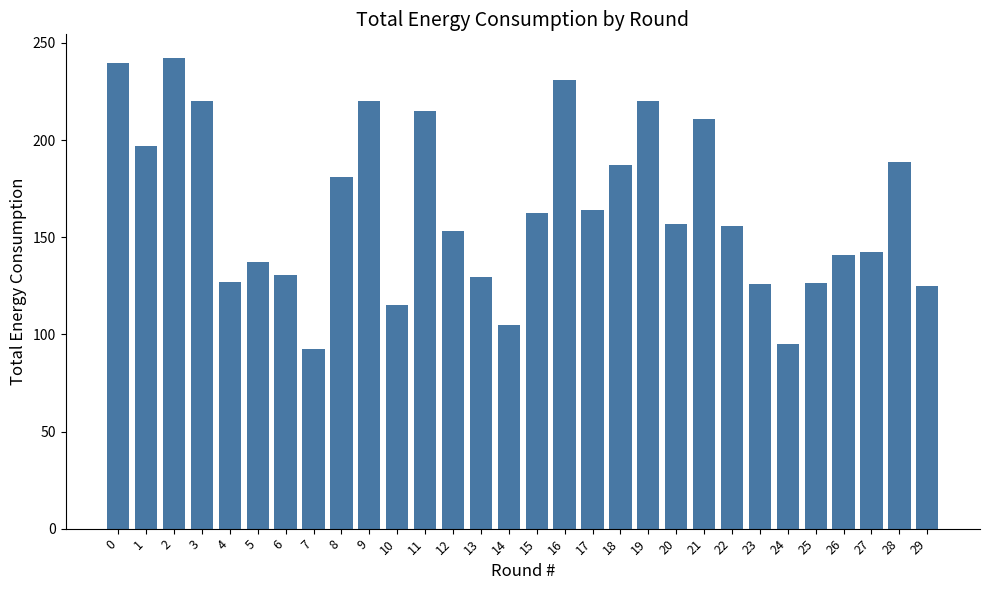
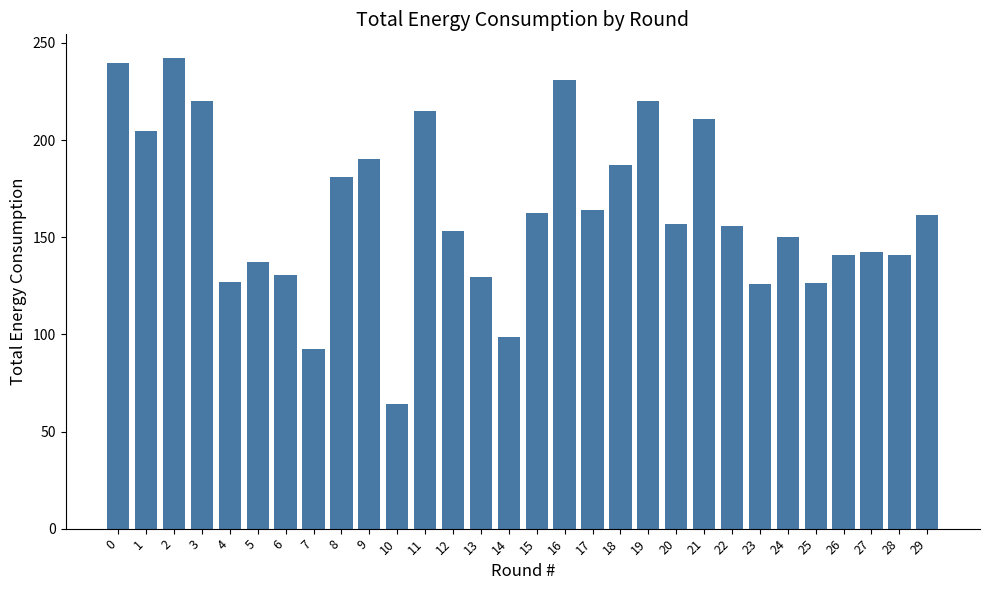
  {
    "0": 240,
-   "1": 197,
+   "1": 205,
    "2": 242,
    "3": 220,
    "4": 127,
    "5": 137,
    "6": 131,
    "7": 93,
    "8": 181,
-   "9": 220,
-   "10": 115,
+   "9": 190,
+   "10": 64,
    "11": 215,
    "12": 153,
    "13": 130,
-   "14": 105,
+   "14": 99,
    "15": 162,
    "16": 231,
    "17": 164,
    "18": 187,
    "19": 220,
    "20": 157,
    "21": 211,
    "22": 156,
    "23": 126,
-   "24": 95,
+   "24": 150,
    "25": 126,
    "26": 141,
    "27": 143,
-   "28": 189,
-   "29": 125
+   "28": 141,
+   "29": 161
  }
